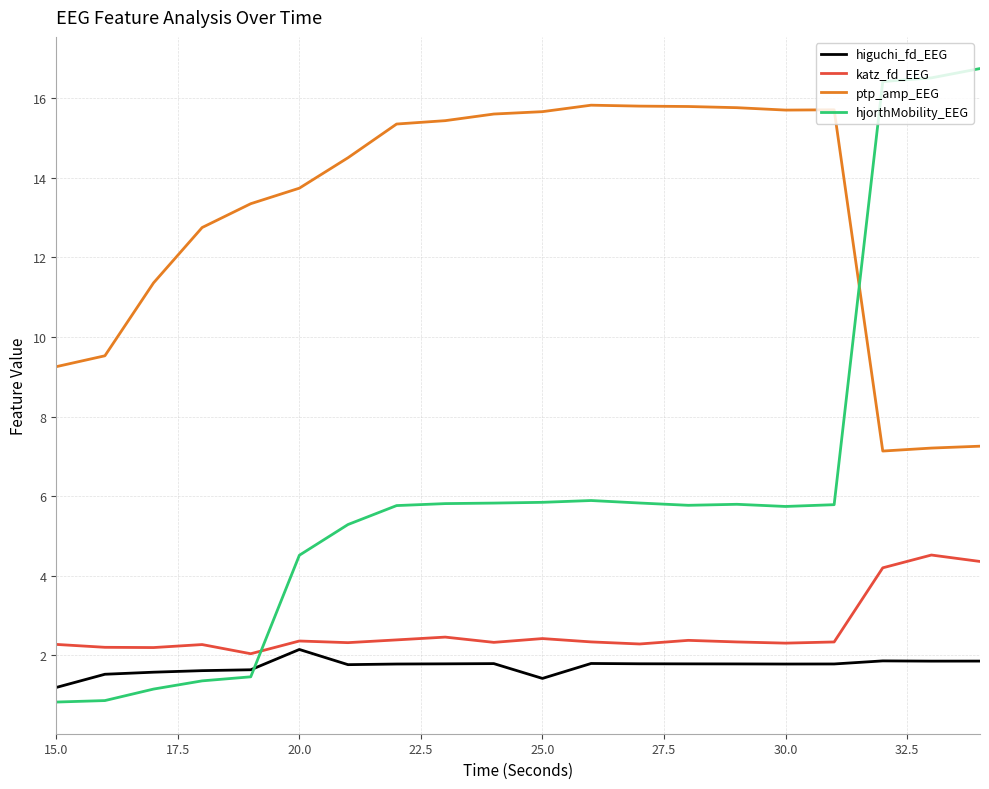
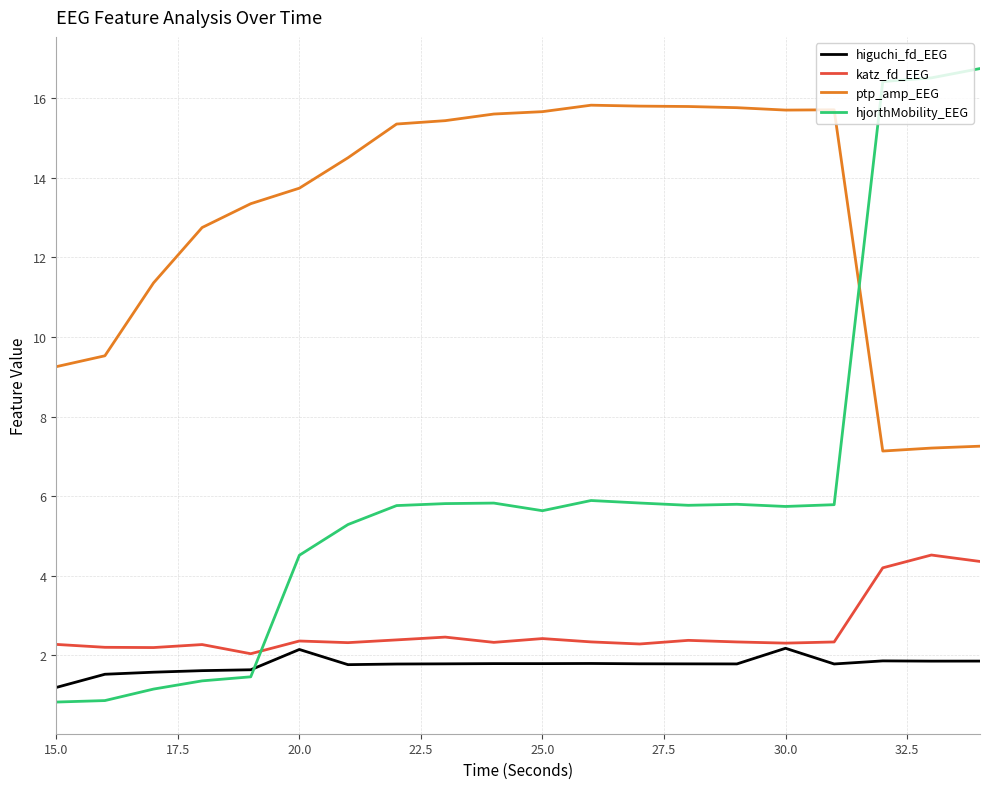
  {
    "higuchi_fd_EEG": {
      "15.0": 1.2,
      "20.0": 2.1,
-     "25.0": 1.4,
-     "30.0": 1.8
+     "25.0": 1.8,
+     "30.0": 2.2
    },
    "hjorthMobility_EEG": {
      "15.0": 0.8,
      "20.0": 4.5,
-     "25.0": 5.8,
+     "25.0": 5.6,
      "30.0": 5.7
    }
  }
